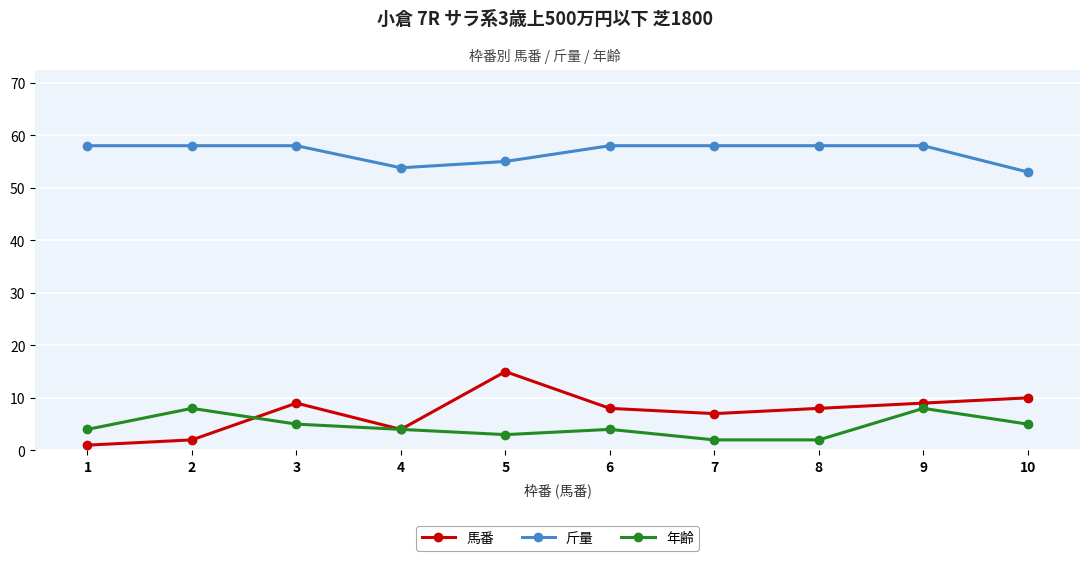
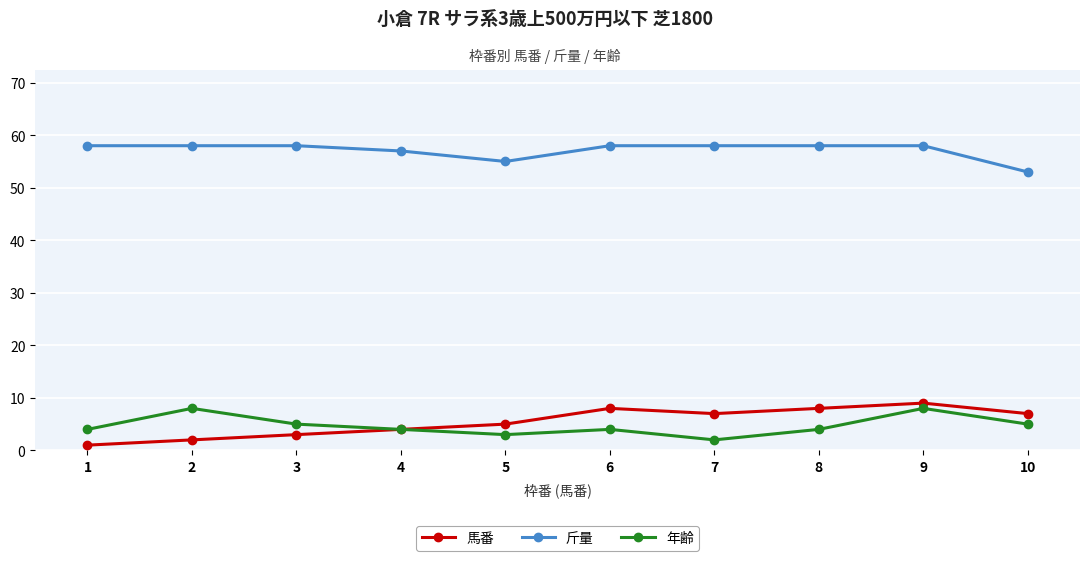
  {
    "馬番": {
      "1": 1,
      "2": 2,
-     "3": 9,
-     "5": 15,
+     "3": 3,
+     "5": 5,
      "6": 8,
      "7": 7,
      "8": 8,
      "9": 9,
-     "10": 10
+     "10": 7
    },
    "斤量": {
      "1": 58,
      "2": 58,
      "3": 58,
-     "4": 54,
+     "4": 57,
      "5": 55,
      "6": 58,
      "7": 58,
      "8": 58,
      "9": 58,
      "10": 53
    },
    "年齢": {
      "1": 4,
      "2": 8,
      "3": 5,
      "5": 3,
      "6": 4,
      "7": 2,
-     "8": 2,
+     "8": 4,
      "9": 8,
      "10": 5
    }
  }
